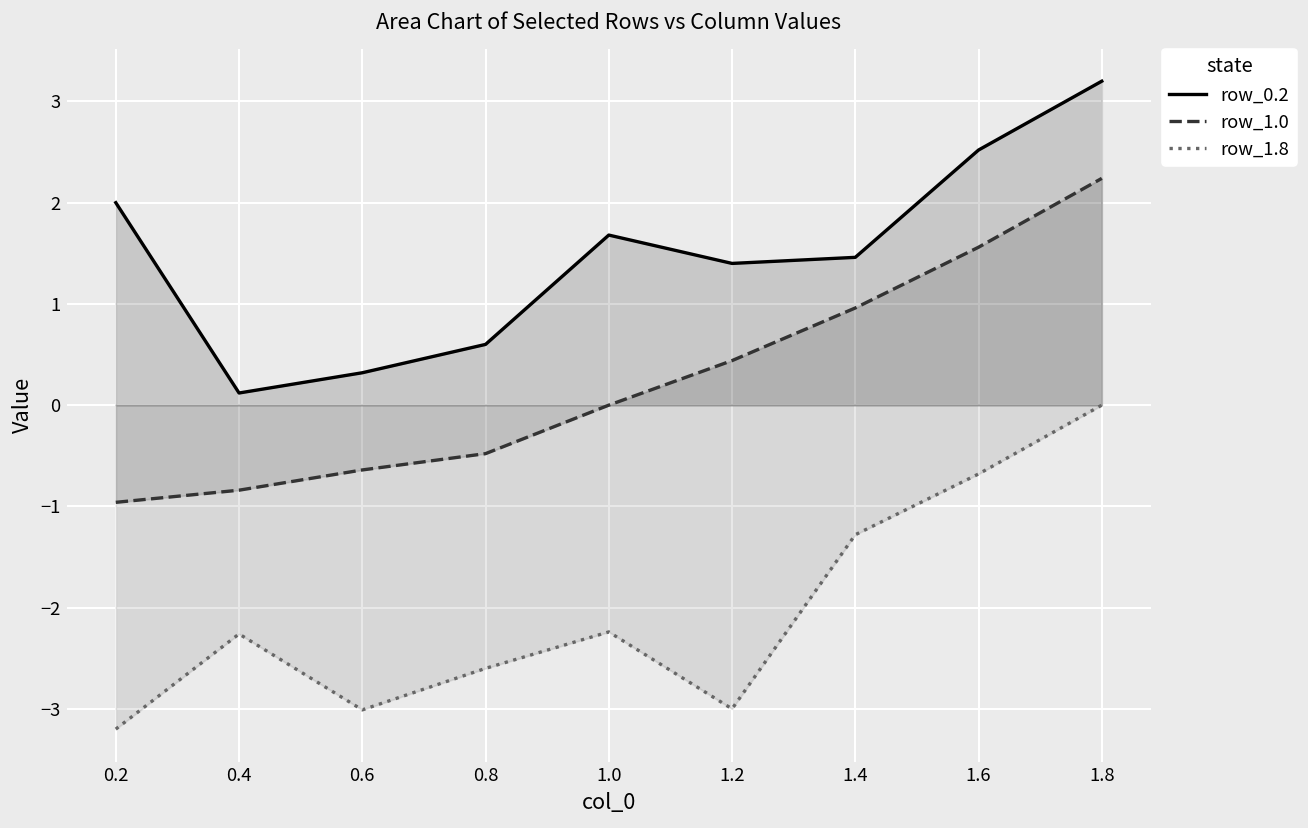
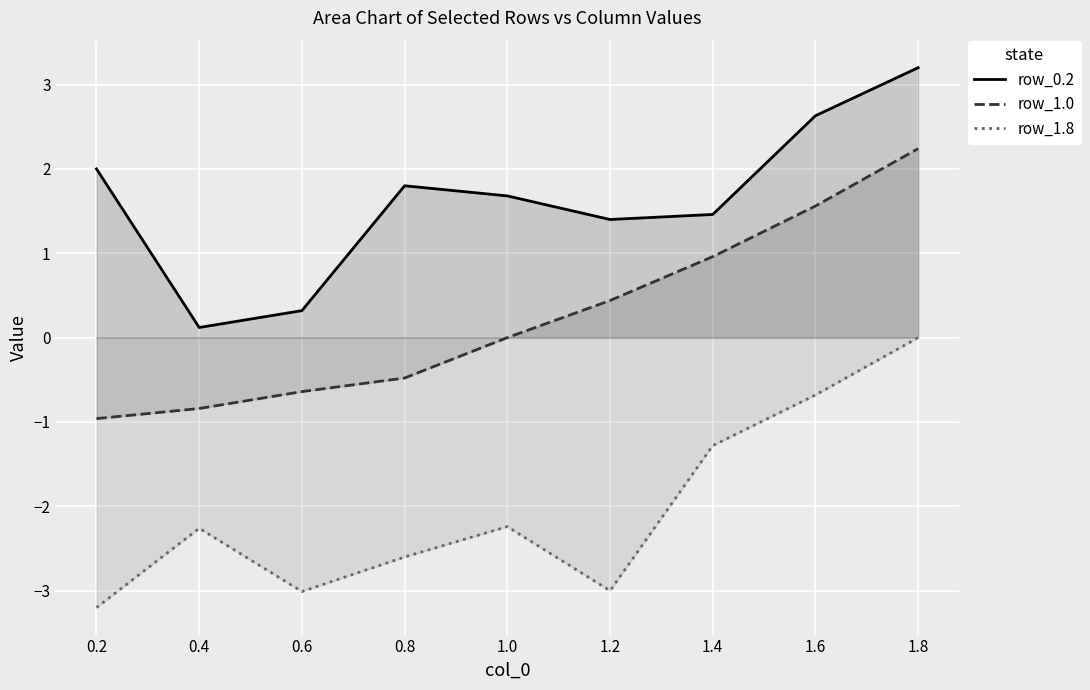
  {
    "row_0.2": {
      "0.2": 2.0,
      "0.4": 0.1,
      "0.6": 0.3,
-     "0.8": 0.6,
+     "0.8": 1.8,
      "1.0": 1.7,
      "1.2": 1.4,
      "1.4": 1.5,
-     "1.6": 2.5,
+     "1.6": 2.6,
      "1.8": 3.2
    }
  }
